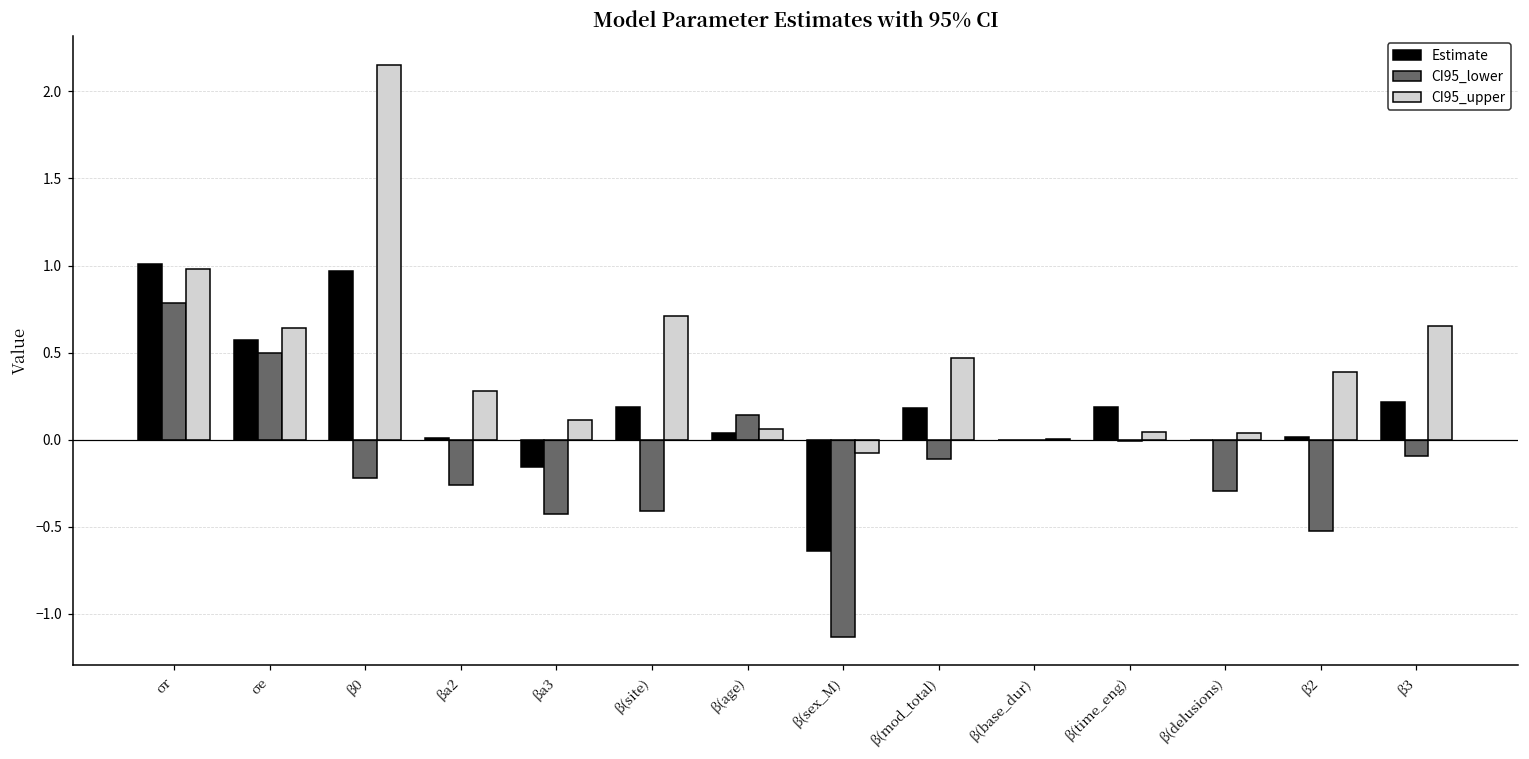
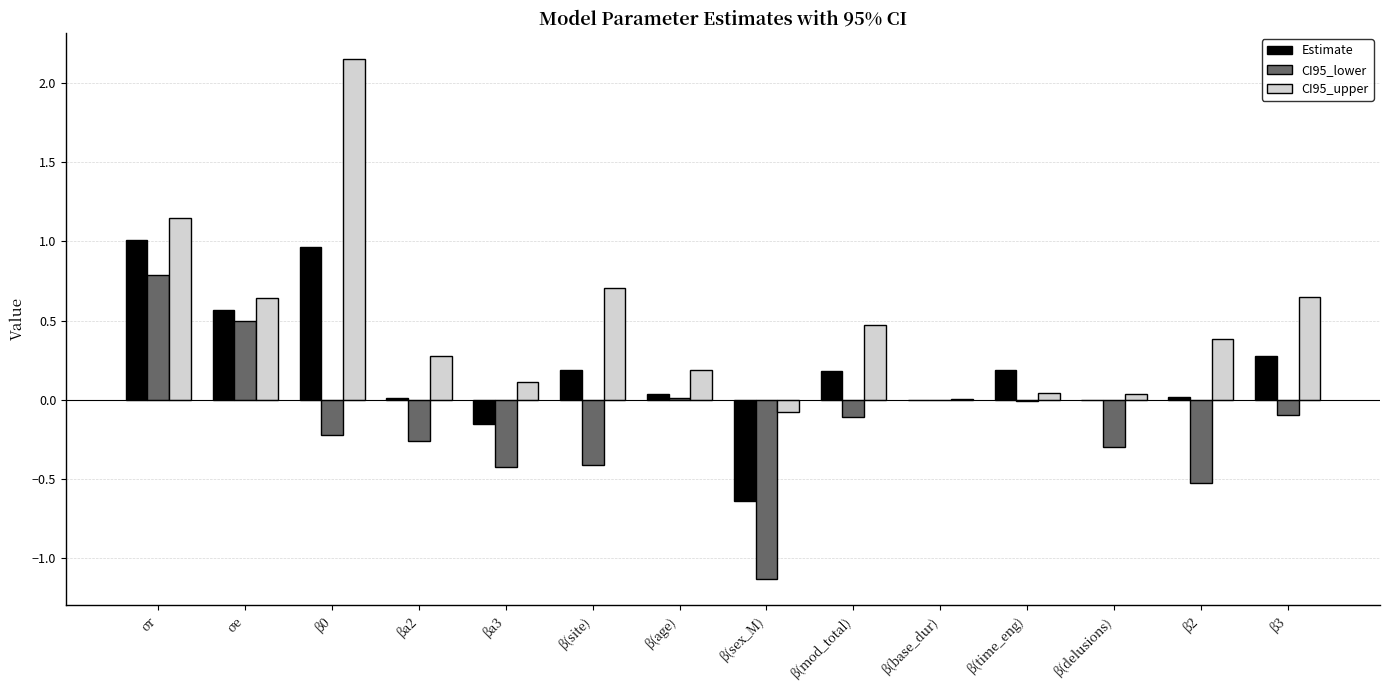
  {
    "Estimate": {
      "σr": 1.01,
      "σe": 0.57,
      "β0": 0.97,
      "βa3": -0.16,
      "β(site)": 0.19,
      "β(age)": 0.04,
      "β(sex_M)": -0.64,
      "β(mod_total)": 0.18,
      "β(time_eng)": 0.19,
-     "β3": 0.22
+     "β3": 0.28
    },
    "CI95_lower": {
      "σr": 0.79,
      "σe": 0.50,
      "β0": -0.22,
      "βa2": -0.26,
      "βa3": -0.43,
      "β(site)": -0.41,
-     "β(age)": 0.14,
+     "β(age)": 0.01,
      "β(sex_M)": -1.13,
      "β(mod_total)": -0.11,
      "β(delusions)": -0.30,
      "β2": -0.52,
      "β3": -0.10
    },
    "CI95_upper": {
-     "σr": 0.98,
+     "σr": 1.15,
      "σe": 0.64,
      "β0": 2.15,
      "βa2": 0.28,
      "βa3": 0.11,
      "β(site)": 0.71,
-     "β(age)": 0.06,
+     "β(age)": 0.19,
      "β(sex_M)": -0.08,
      "β(mod_total)": 0.47,
      "β(time_eng)": 0.04,
      "β(delusions)": 0.04,
      "β2": 0.39,
      "β3": 0.65
    }
  }
